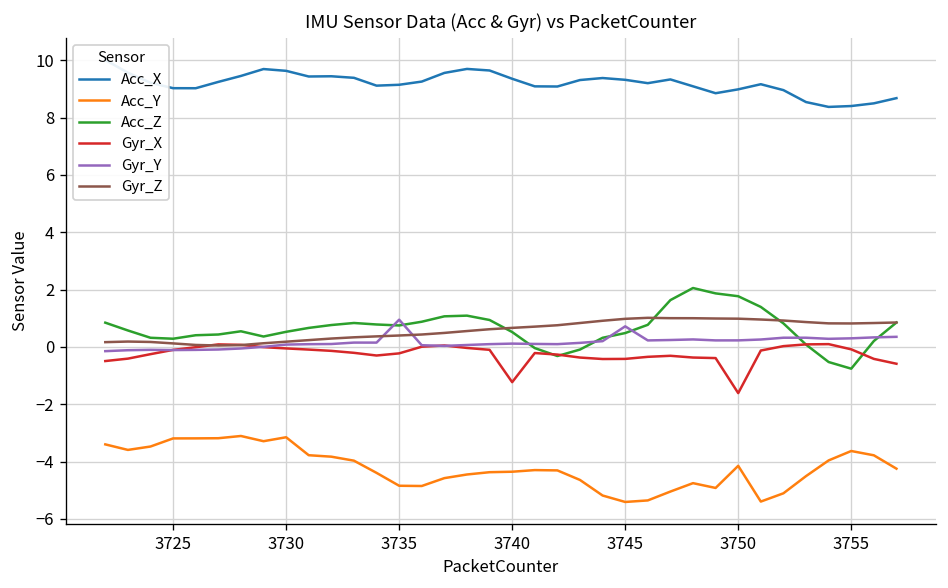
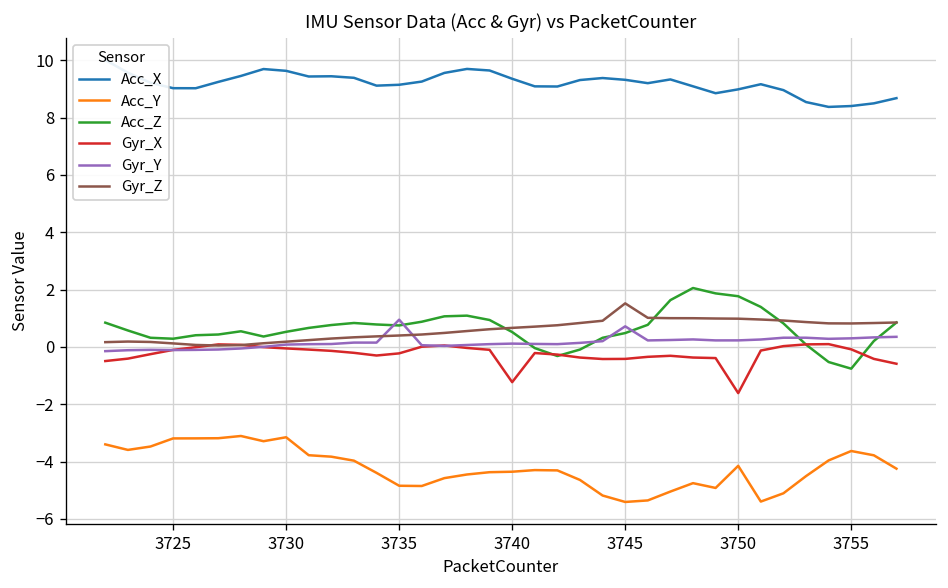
  {
    "Acc_X": {
      "3725": 9.0,
      "3730": 9.6,
      "3735": 9.1,
      "3740": 9.4,
      "3745": 9.3,
      "3750": 9.0,
      "3755": 8.4
    },
    "Acc_Y": {
      "3725": -3.2,
      "3730": -3.2,
      "3735": -4.8,
      "3740": -4.4,
      "3745": -5.4,
      "3750": -4.2,
      "3755": -3.6
    },
    "Acc_Z": {
      "3725": 0.3,
      "3730": 0.5,
      "3735": 0.7,
      "3740": 0.5,
      "3745": 0.5,
      "3750": 1.8,
      "3755": -0.8
    },
    "Gyr_X": {
      "3730": -0.1,
      "3735": -0.2,
      "3740": -1.2,
      "3745": -0.4,
      "3750": -1.6,
      "3755": -0.1
    },
    "Gyr_Y": {
      "3735": 0.9,
      "3740": 0.1,
      "3745": 0.7,
      "3750": 0.2,
      "3755": 0.3
    },
    "Gyr_Z": {
      "3725": 0.1,
      "3735": 0.4,
      "3740": 0.7,
-     "3745": 1.0,
+     "3745": 1.5,
      "3750": 1.0,
      "3755": 0.8
    }
  }
